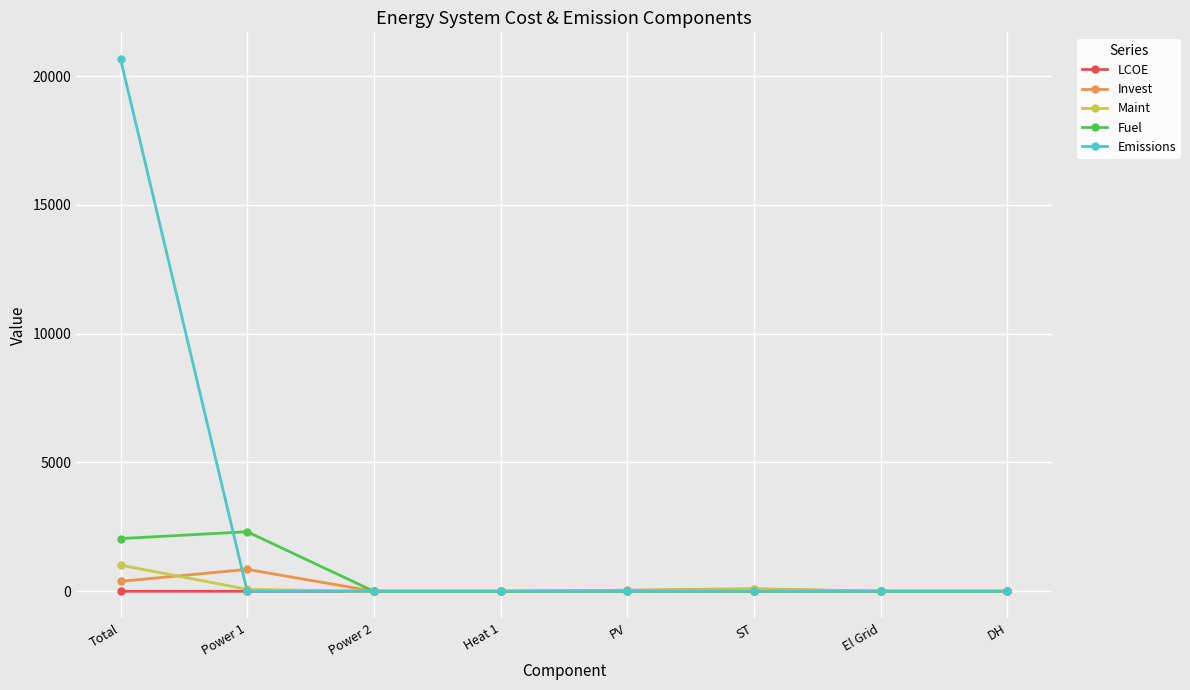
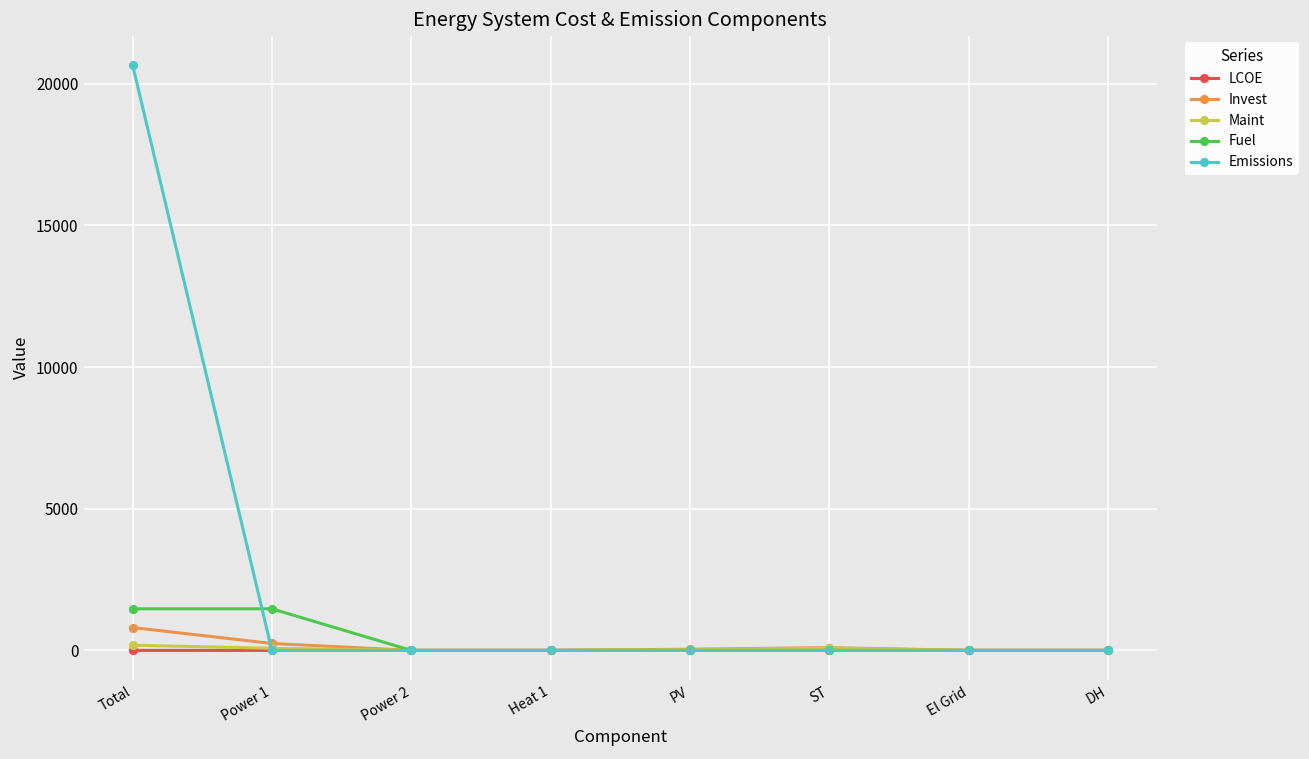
  {
    "LCOE": {
      "Total": 0
    },
    "Invest": {
-     "Total": 400,
-     "Power 1": 800
+     "Total": 800,
+     "Power 1": 200
    },
    "Maint": {
-     "Total": 1000
+     "Total": 200
    },
    "Fuel": {
-     "Total": 2000,
-     "Power 1": 2300
+     "Total": 1500,
+     "Power 1": 1500
    },
    "Emissions": {
      "Total": 20700
    }
  }
